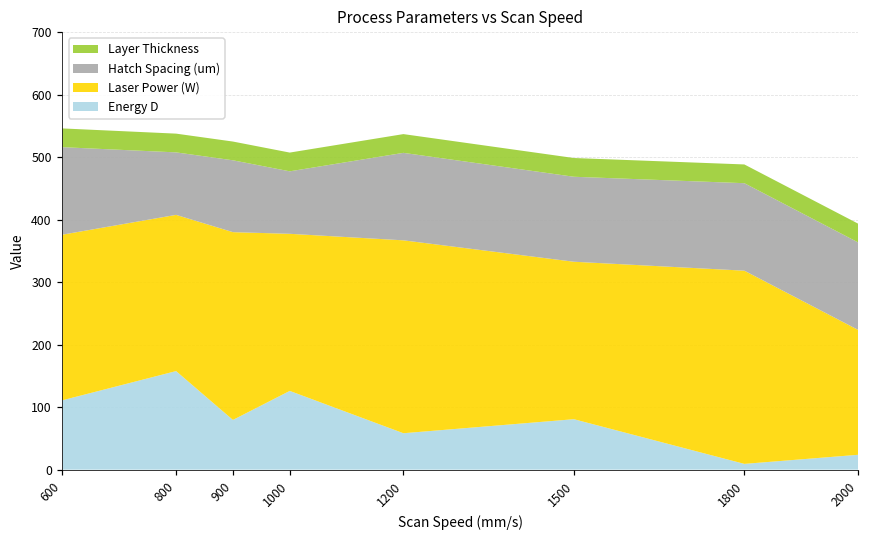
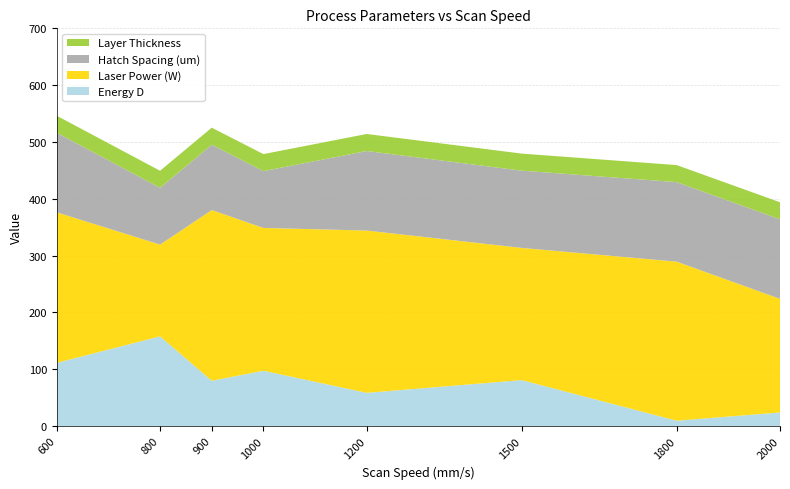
  {
    "Energy D": {
      "600": 110,
      "800": 160,
      "900": 80,
-     "1000": 130,
+     "1000": 100,
      "1200": 60,
      "1500": 80,
      "1800": 10,
      "2000": 20
    },
    "Laser Power (W)": {
      "600": 270,
-     "800": 250,
+     "800": 160,
      "900": 300,
      "1000": 250,
-     "1200": 310,
-     "1500": 250,
-     "1800": 310,
+     "1200": 290,
+     "1500": 230,
+     "1800": 280,
      "2000": 200
    },
    "Hatch Spacing (um)": {
      "600": 140,
      "800": 100,
      "900": 120,
      "1000": 100,
      "1200": 140,
      "1500": 140,
      "1800": 140,
      "2000": 140
    },
    "Layer Thickness": {
      "600": 30,
      "800": 30,
      "900": 30,
      "1000": 30,
      "1200": 30,
      "1500": 30,
      "1800": 30,
      "2000": 30
    }
  }
